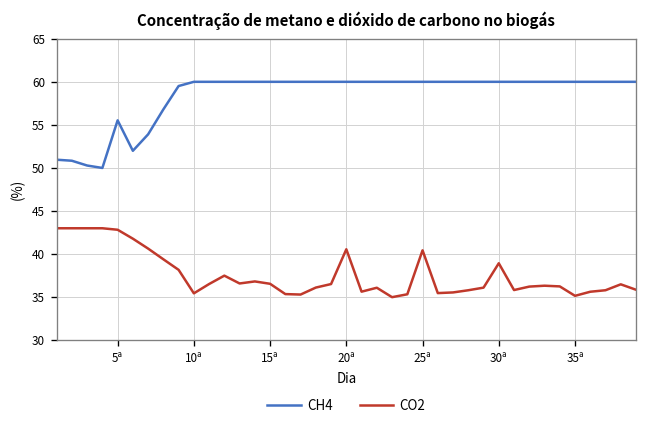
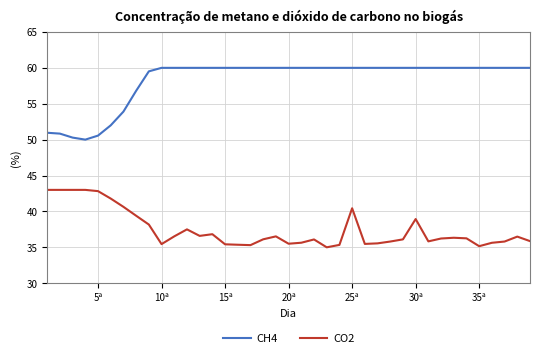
  {
    "CH4": {
-     "5ª": 56,
+     "5ª": 51,
      "10ª": 60,
      "15ª": 60,
      "20ª": 60,
      "25ª": 60,
      "30ª": 60,
      "35ª": 60
    },
    "CO2": {
      "5ª": 43,
      "10ª": 35,
-     "15ª": 37,
-     "20ª": 41,
+     "15ª": 35,
+     "20ª": 36,
      "25ª": 40,
      "30ª": 39,
      "35ª": 35
    }
  }
